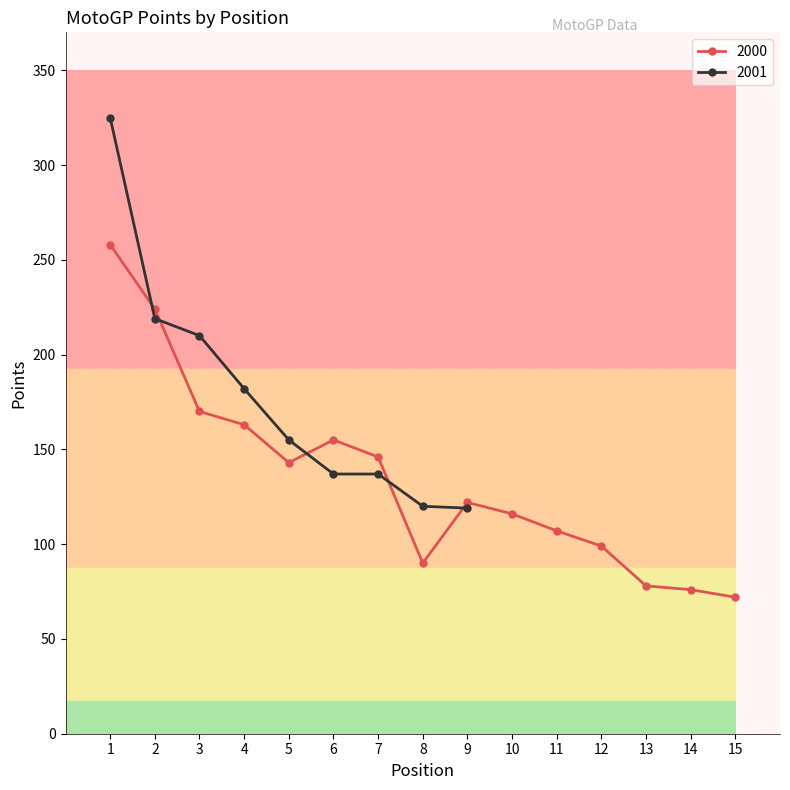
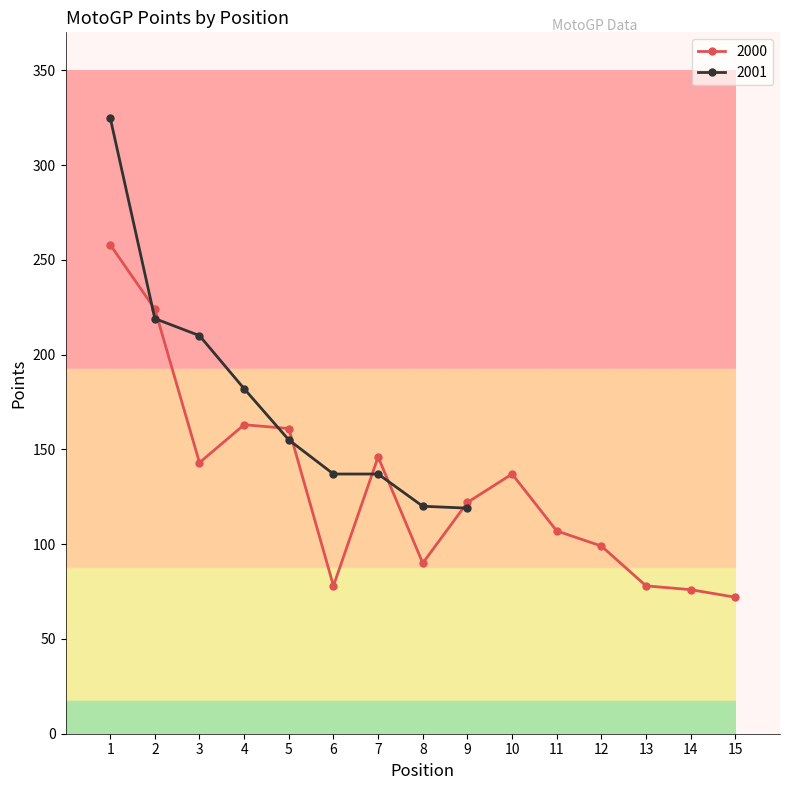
  {
    "2000": {
      "1": 258,
      "2": 224,
-     "3": 170,
+     "3": 143,
      "4": 163,
-     "5": 143,
-     "6": 155,
+     "5": 161,
+     "6": 78,
      "7": 146,
      "8": 90,
      "9": 122,
-     "10": 116,
+     "10": 137,
      "11": 107,
      "12": 99,
      "13": 78,
      "14": 76,
      "15": 72
    },
    "2001": {
      "1": 325,
      "2": 219,
      "3": 210,
      "4": 182,
      "5": 155,
      "6": 137,
      "7": 137,
      "8": 120,
      "9": 119
    }
  }
